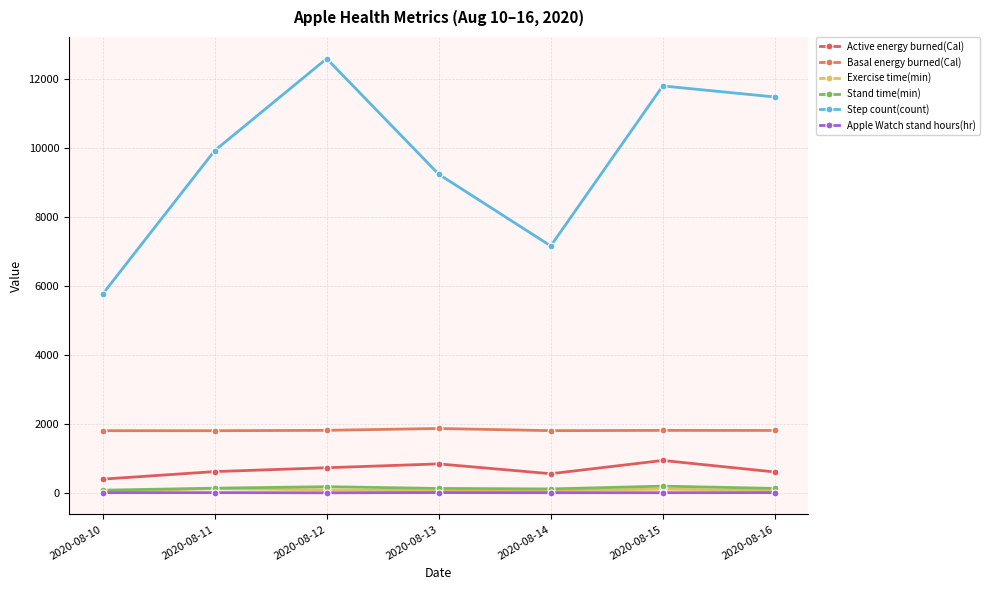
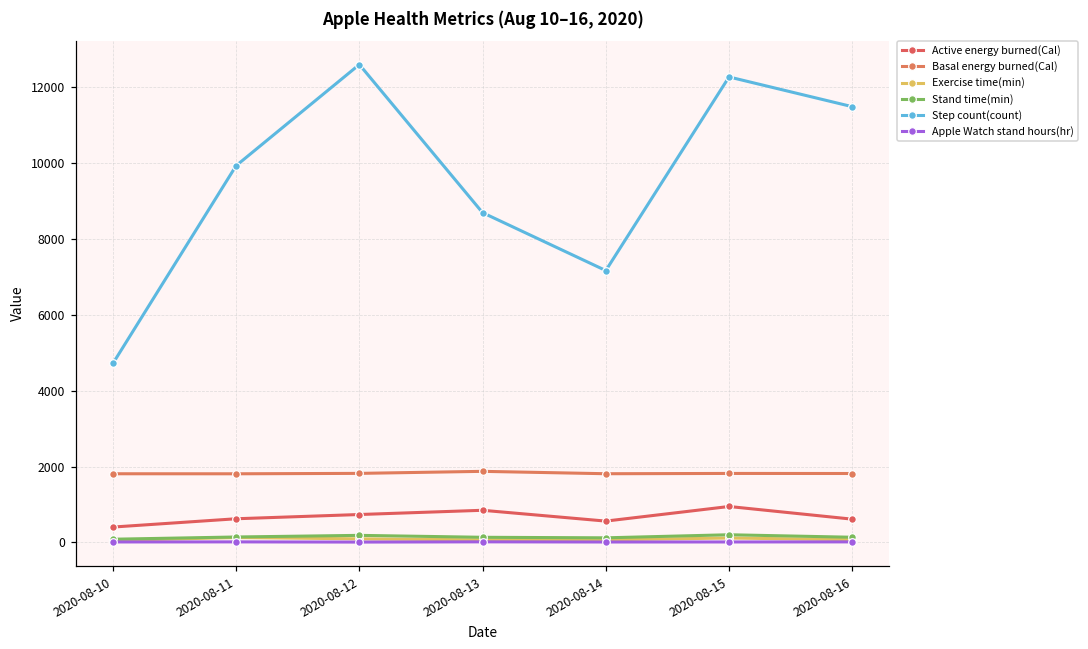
  {
    "Exercise time(min)": {
      "2020-08-12": 100,
      "2020-08-15": 100
    },
    "Stand time(min)": {
      "2020-08-12": 200,
      "2020-08-15": 200
    },
    "Step count(count)": {
-     "2020-08-10": 5800,
+     "2020-08-10": 4700,
      "2020-08-11": 9900,
      "2020-08-12": 12600,
-     "2020-08-13": 9200,
+     "2020-08-13": 8700,
      "2020-08-14": 7200,
-     "2020-08-15": 11800,
+     "2020-08-15": 12300,
      "2020-08-16": 11500
    },
    "Apple Watch stand hours(hr)": {
      "2020-08-11": 0,
      "2020-08-12": 0,
      "2020-08-15": 0
    }
  }
